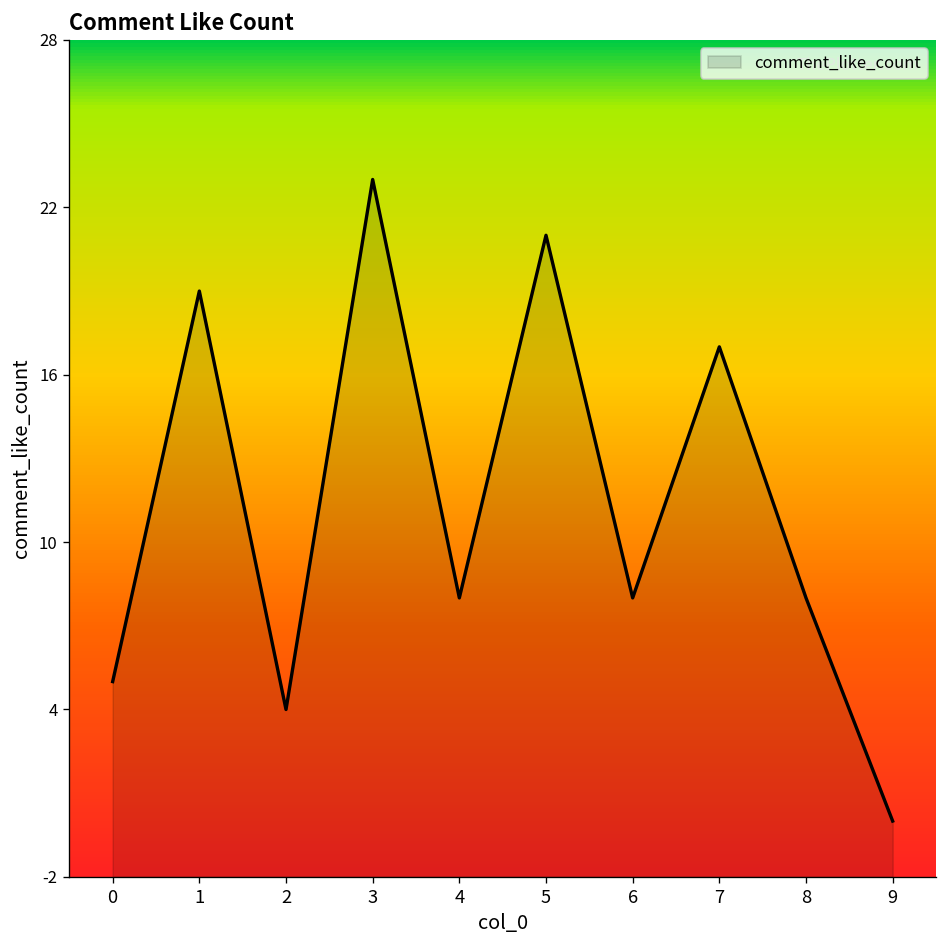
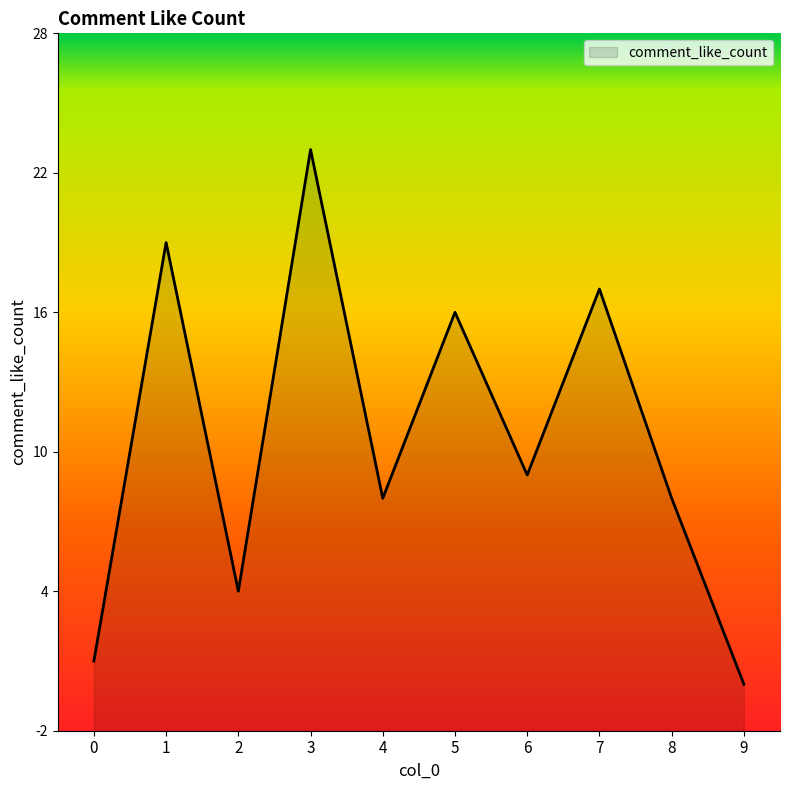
  {
-   "0": 5,
+   "0": 1,
    "1": 19,
    "2": 4,
    "3": 23,
    "4": 8,
-   "5": 21,
-   "6": 8,
+   "5": 16,
+   "6": 9,
    "7": 17,
    "8": 8,
    "9": 0
  }
